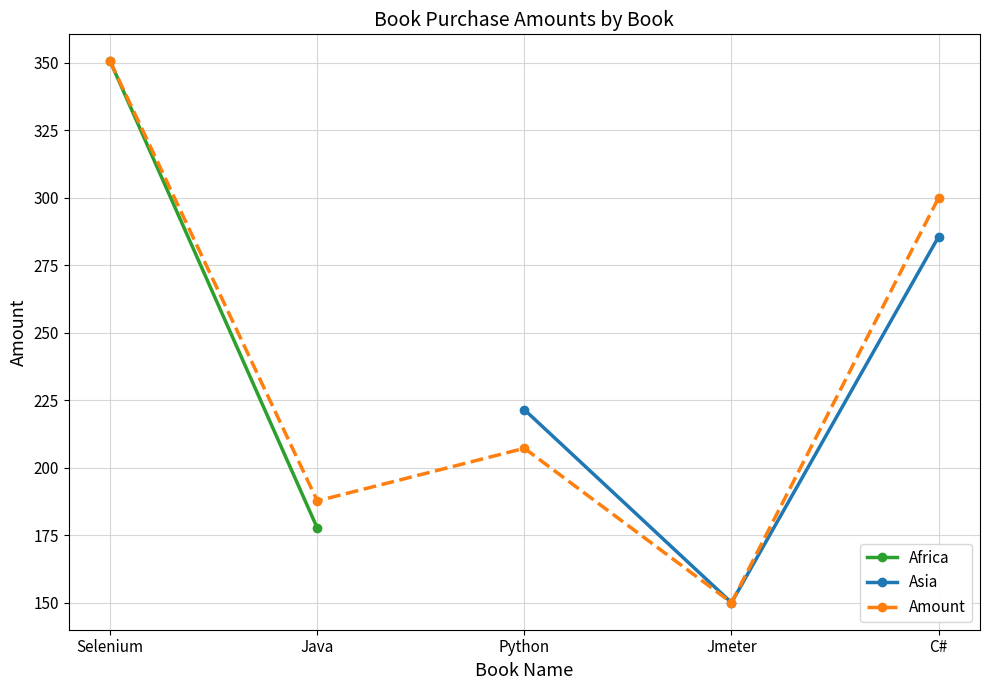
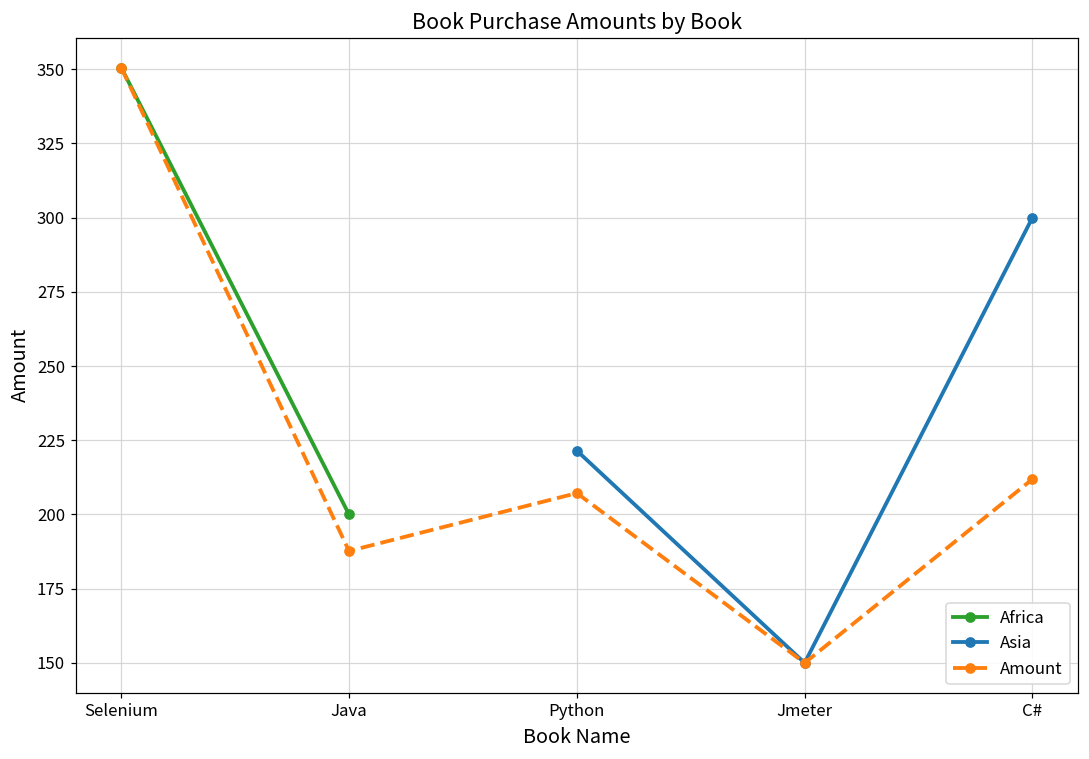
  {
    "Africa": {
-     "Java": 178
+     "Java": 200
    },
    "Asia": {
      "Python": 222,
-     "C#": 286
+     "C#": 300
    },
    "Amount": {
      "Java": 188,
      "Python": 207,
-     "C#": 300
+     "C#": 212
    }
  }
